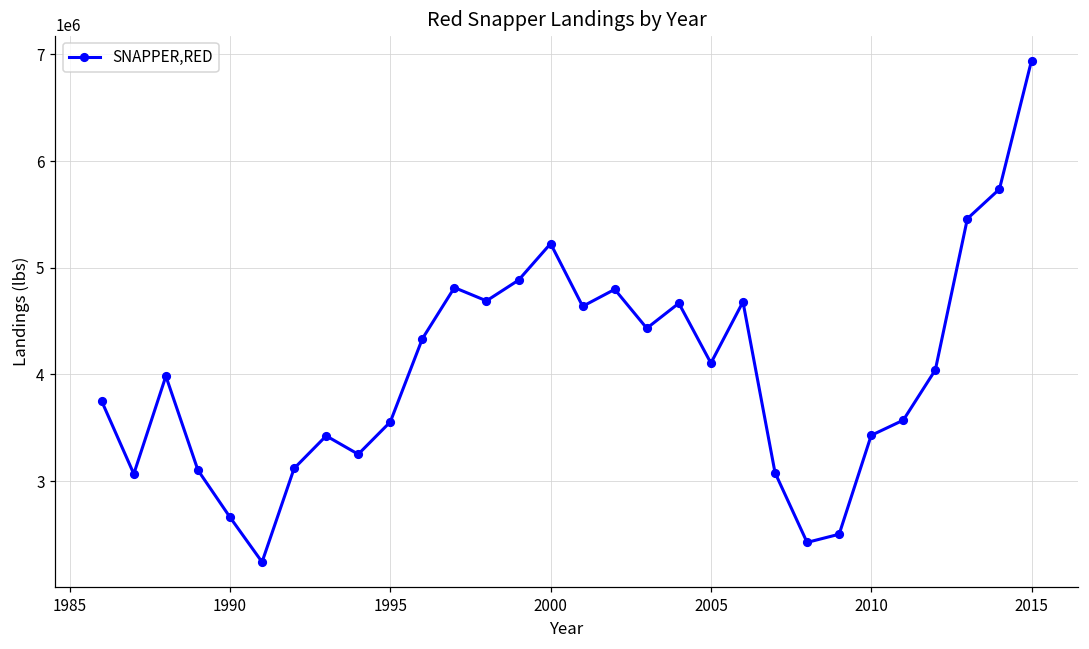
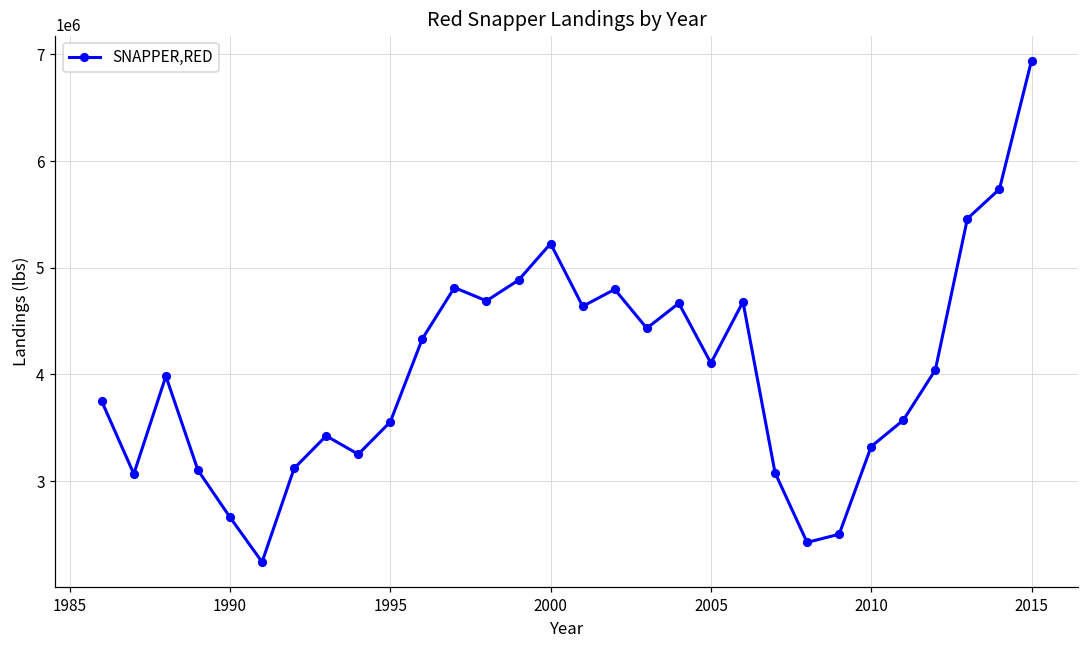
  {
    "1990": 2700000,
    "1995": 3600000,
    "2000": 5200000,
    "2005": 4100000,
-   "2010": 3400000,
+   "2010": 3300000,
    "2015": 6900000
  }
